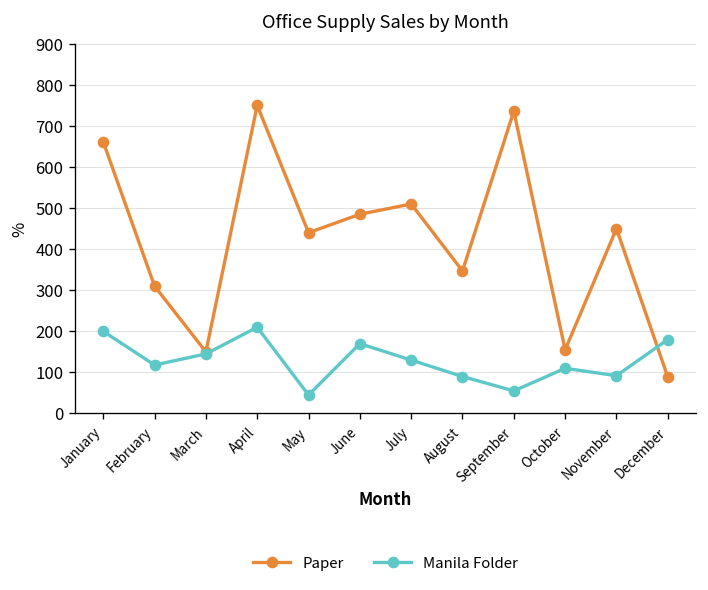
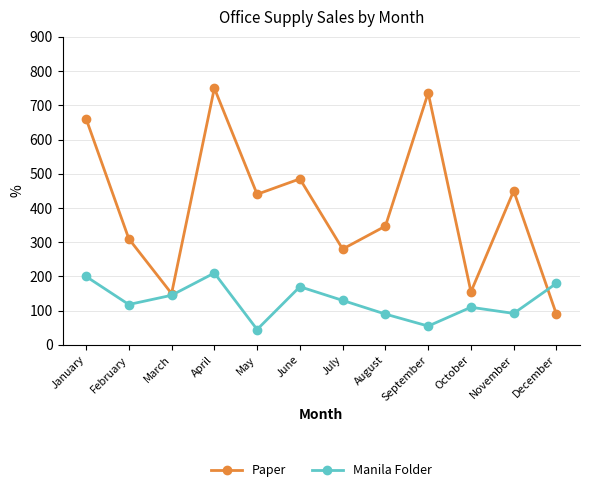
  {
    "Paper": {
      "January": 660,
      "February": 310,
      "April": 750,
      "May": 440,
      "June": 490,
-     "July": 510,
+     "July": 280,
      "August": 350,
      "September": 740,
      "October": 160,
      "November": 450,
      "December": 90
    },
    "Manila Folder": {
      "January": 200,
      "February": 120,
      "April": 210,
      "May": 50,
      "June": 170,
      "July": 130,
      "August": 90,
      "September": 60,
      "October": 110,
      "November": 90,
      "December": 180
    }
  }
